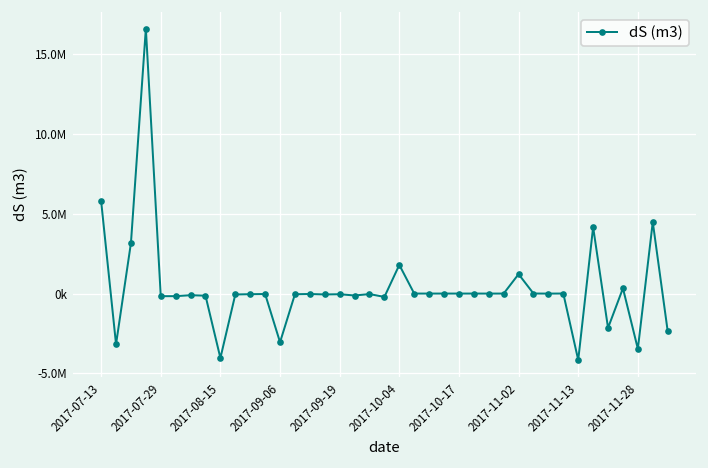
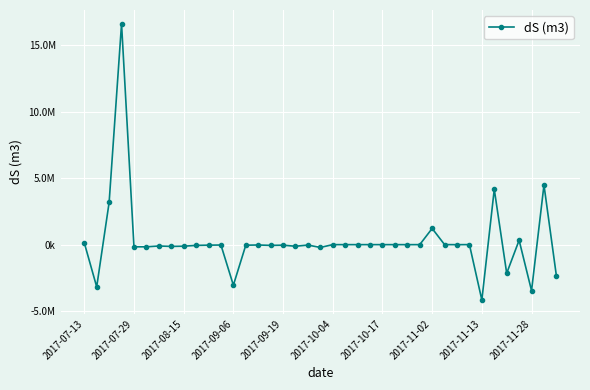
  {
-   "2017-07-13": 5800000,
+   "2017-07-13": 100000,
    "2017-07-29": -200000,
-   "2017-08-15": -4000000,
+   "2017-08-15": -100000,
    "2017-09-06": -3000000,
    "2017-09-19": 0,
-   "2017-10-04": 1800000,
+   "2017-10-04": 0,
    "2017-10-17": 0,
    "2017-11-02": 1200000,
    "2017-11-13": -4200000,
    "2017-11-28": -3500000
  }
